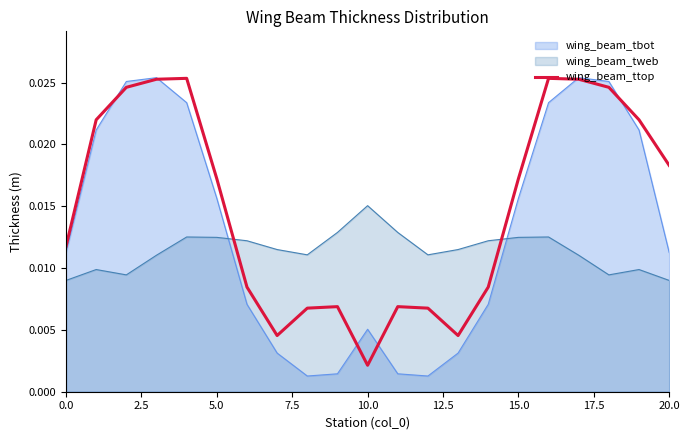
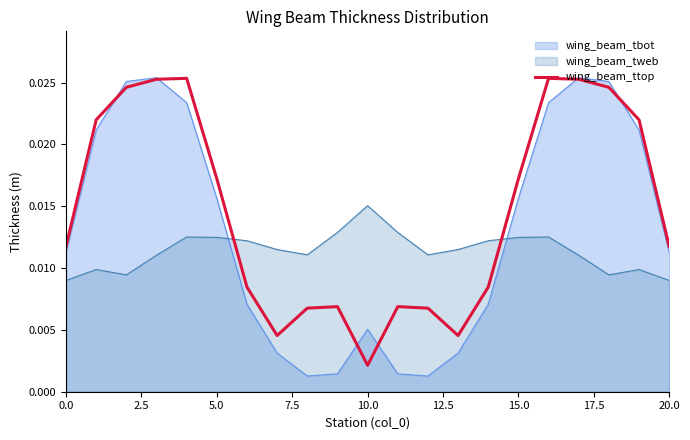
  {
    "wing_beam_ttop": {
      "0.0": 0.0118,
      "5.0": 0.0172,
      "10.0": 0.0021,
      "15.0": 0.0172,
-     "20.0": 0.0183
+     "20.0": 0.0118
    }
  }
